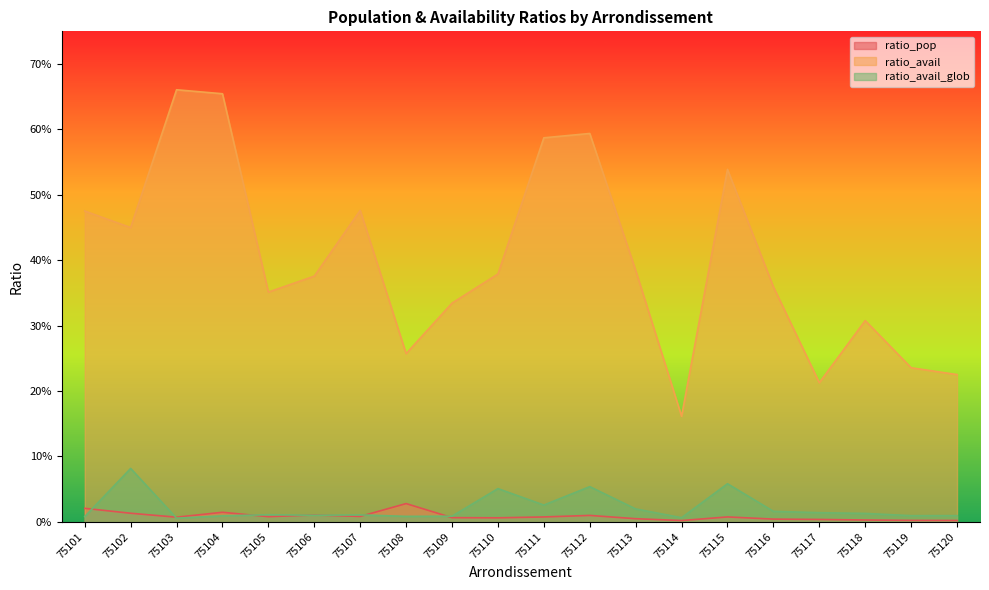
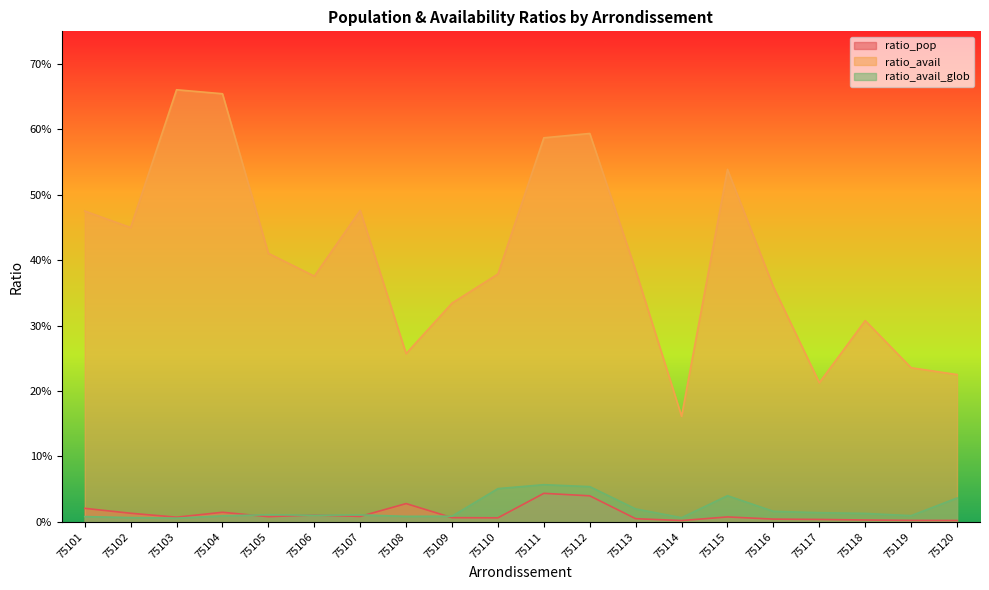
  {
    "ratio_pop": {
      "75101": "2%",
      "75102": "1%",
      "75104": "1%",
      "75108": "3%",
      "75110": "1%",
-     "75111": "1%",
-     "75112": "1%",
+     "75111": "4%",
+     "75112": "4%",
      "75113": "0%",
      "75114": "0%",
      "75115": "1%",
      "75116": "0%",
      "75117": "0%",
      "75118": "0%",
      "75119": "0%",
      "75120": "0%"
    },
    "ratio_avail": {
      "75101": "48%",
      "75102": "45%",
      "75103": "66%",
      "75104": "65%",
-     "75105": "35%",
+     "75105": "41%",
      "75106": "38%",
      "75107": "48%",
      "75108": "26%",
      "75109": "33%",
      "75110": "38%",
      "75111": "59%",
      "75112": "59%",
      "75113": "38%",
      "75114": "16%",
      "75115": "54%",
      "75116": "36%",
      "75117": "21%",
      "75118": "31%",
      "75119": "24%",
      "75120": "23%"
    },
    "ratio_avail_glob": {
      "75101": "1%",
-     "75102": "8%",
+     "75102": "1%",
      "75104": "1%",
      "75108": "1%",
      "75110": "5%",
-     "75111": "3%",
+     "75111": "6%",
      "75112": "5%",
      "75113": "2%",
      "75114": "1%",
-     "75115": "6%",
+     "75115": "4%",
      "75116": "2%",
      "75117": "1%",
      "75118": "1%",
      "75119": "1%",
-     "75120": "1%"
+     "75120": "4%"
    }
  }
